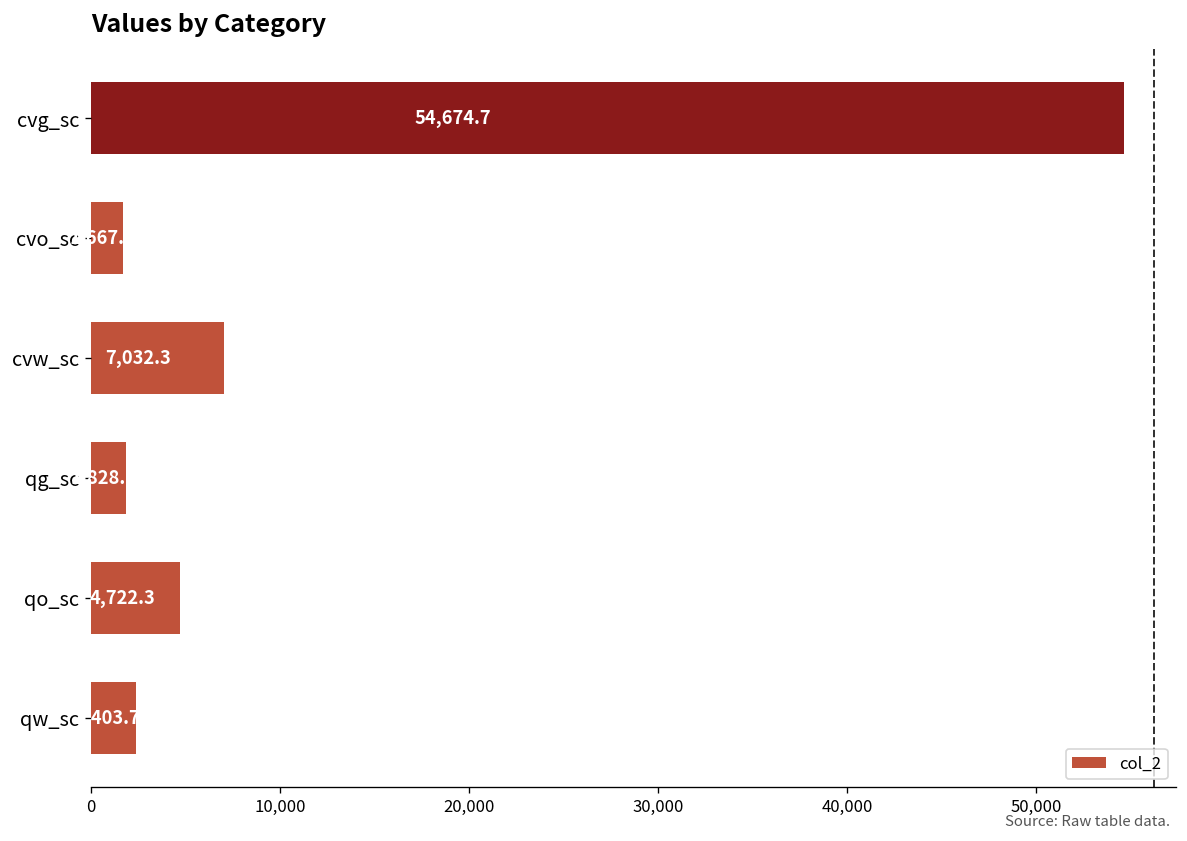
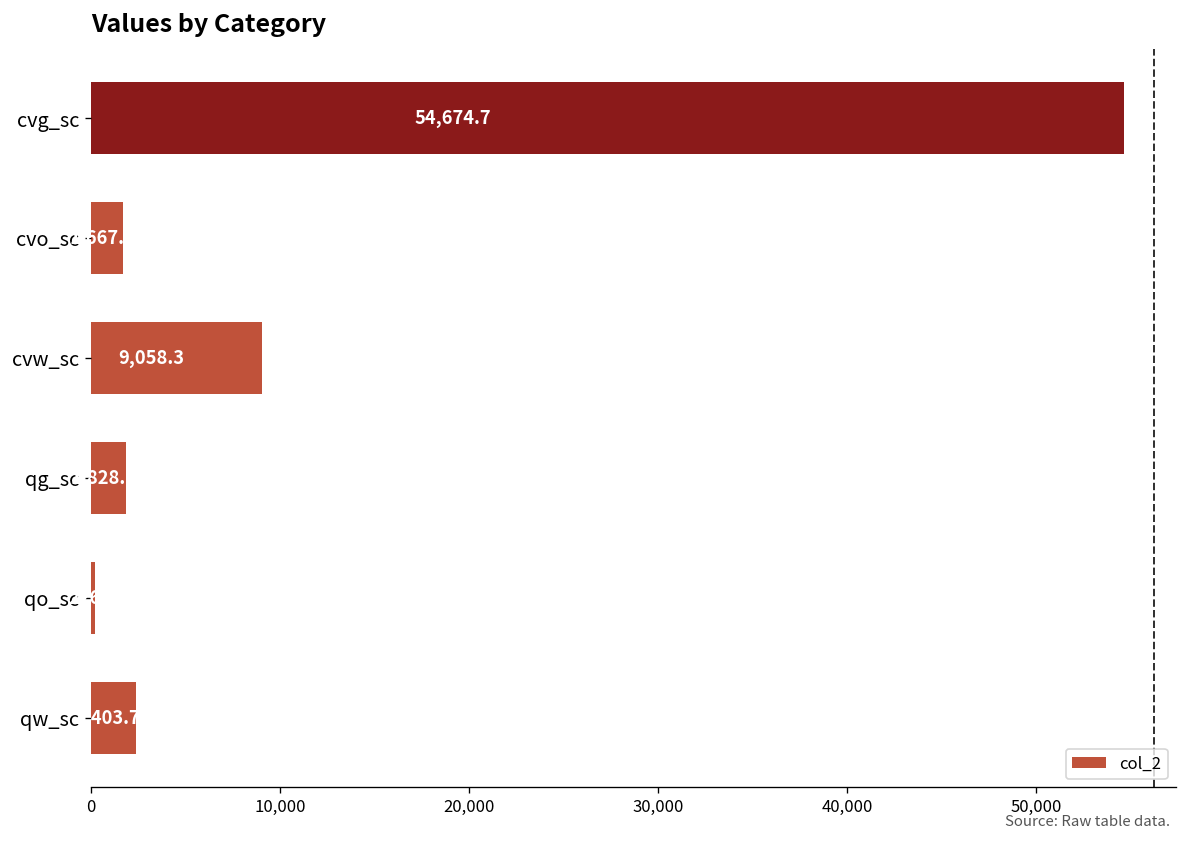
  {
    "cvg_sc": "54,674.7",
-   "cvw_sc": "7,032.3",
-   "qo_sc": "4,700",
+   "cvw_sc": "9,058.3",
+   "qo_sc": "200",
    "qw_sc": "2,403.7"
  }
